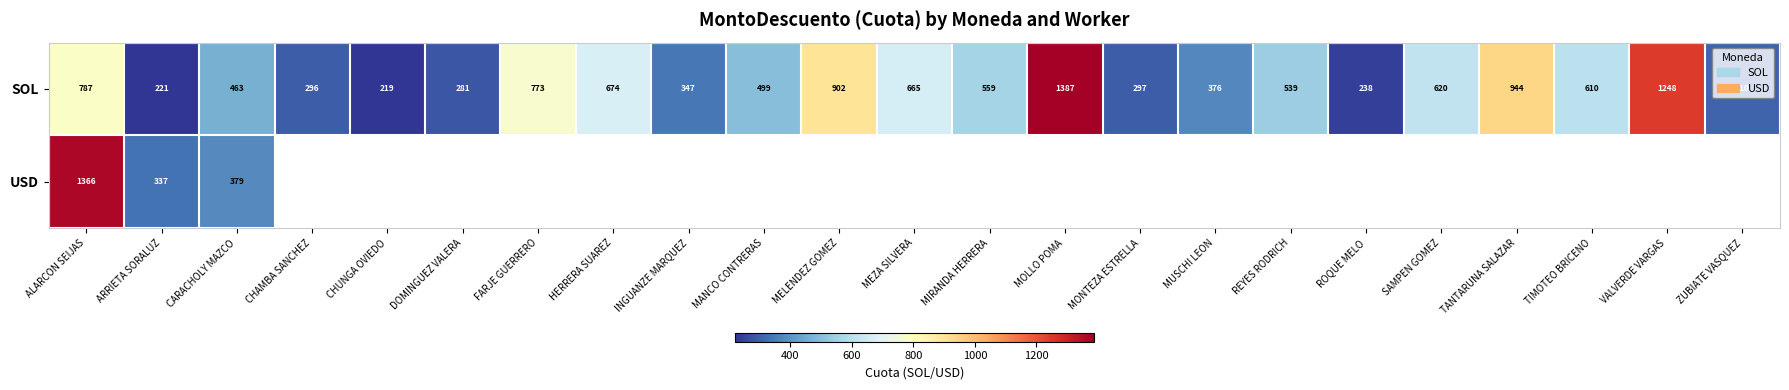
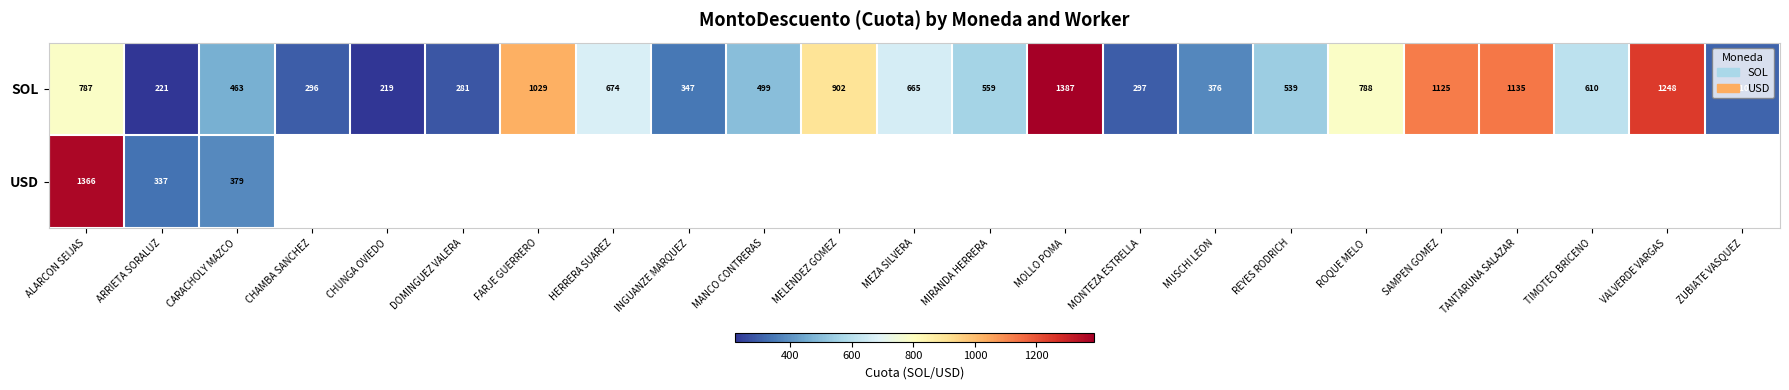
  {
    "SOL": {
      "ALARCON SEIJAS": 787,
      "ARRIETA SORALUZ": 221,
      "CARACHOLY MAZCO": 463,
      "CHAMBA SANCHEZ": 296,
      "CHUNGA OVIEDO": 219,
      "DOMINGUEZ VALERA": 281,
-     "FARJE GUERRERO": 773,
+     "FARJE GUERRERO": 1029,
      "HERRERA SUAREZ": 674,
      "INGUANZE MARQUEZ": 347,
      "MANCO CONTRERAS": 499,
      "MELENDEZ GOMEZ": 902,
      "MEZA SILVERA": 665,
      "MIRANDA HERRERA": 559,
      "MOLLO POMA": 1387,
      "MONTEZA ESTRELLA": 297,
      "MUSCHI LEON": 376,
      "REYES RODRICH": 539,
-     "ROQUE MELO": 238,
-     "SAMPEN GOMEZ": 620,
-     "TANTARUNA SALAZAR": 944,
+     "ROQUE MELO": 788,
+     "SAMPEN GOMEZ": 1125,
+     "TANTARUNA SALAZAR": 1135,
      "TIMOTEO BRICENO": 610,
      "VALVERDE VARGAS": 1248
    },
    "USD": {
      "ALARCON SEIJAS": 1366,
      "ARRIETA SORALUZ": 337,
      "CARACHOLY MAZCO": 379
    }
  }
